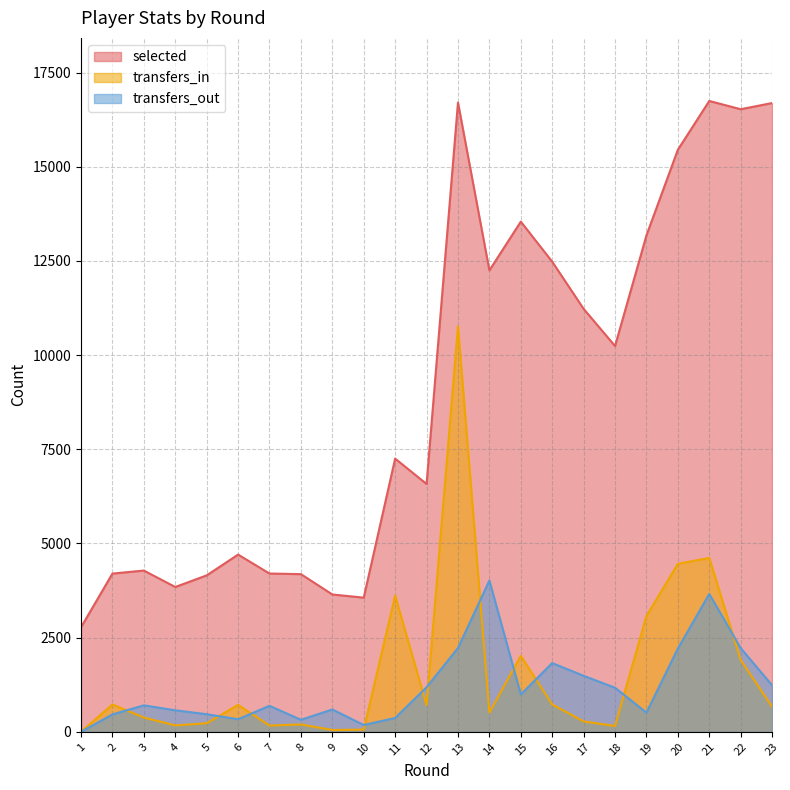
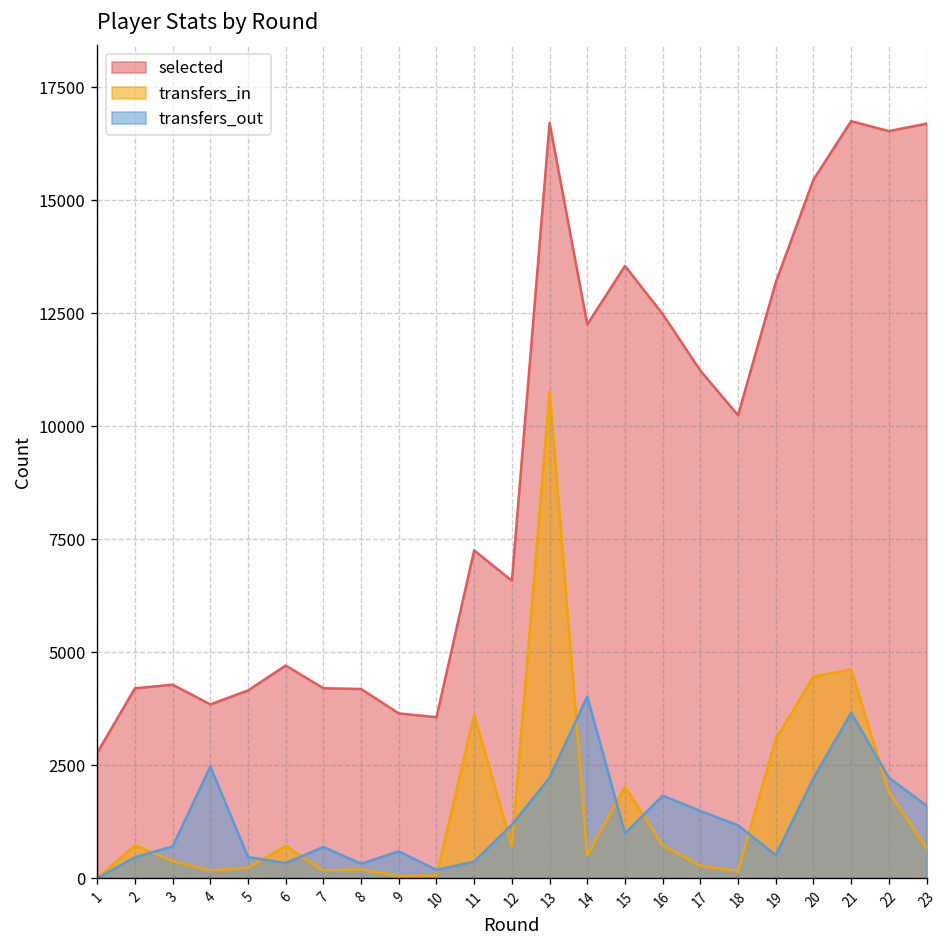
  {
    "selected": {
      "1": 2800,
      "2": 4200,
      "3": 4300,
      "4": 3800,
      "5": 4200,
      "6": 4700,
      "7": 4200,
      "8": 4200,
      "9": 3600,
      "10": 3600,
      "11": 7300,
      "12": 6600,
      "13": 16700,
      "14": 12300,
      "15": 13500,
      "16": 12500,
      "17": 11200,
      "18": 10200,
      "19": 13200,
      "20": 15500,
      "21": 16700,
      "22": 16500,
      "23": 16700
    },
    "transfers_in": {
      "2": 700,
      "3": 400,
      "4": 200,
      "5": 200,
      "6": 700,
      "7": 200,
      "8": 200,
      "9": 0,
      "10": 100,
      "11": 3600,
      "12": 700,
      "13": 10800,
      "14": 500,
      "15": 2000,
      "16": 700,
      "17": 300,
      "18": 200,
      "19": 3100,
      "20": 4500,
      "21": 4600,
      "22": 1900,
      "23": 700
    },
    "transfers_out": {
      "2": 500,
      "3": 700,
-     "4": 600,
+     "4": 2500,
      "5": 500,
      "6": 300,
      "7": 700,
      "8": 300,
      "9": 600,
      "10": 200,
      "11": 400,
      "12": 1200,
      "13": 2200,
      "14": 4000,
      "15": 1000,
      "16": 1800,
      "17": 1500,
      "18": 1200,
      "19": 500,
      "20": 2200,
      "21": 3700,
      "22": 2200,
-     "23": 1200
+     "23": 1600
    }
  }
